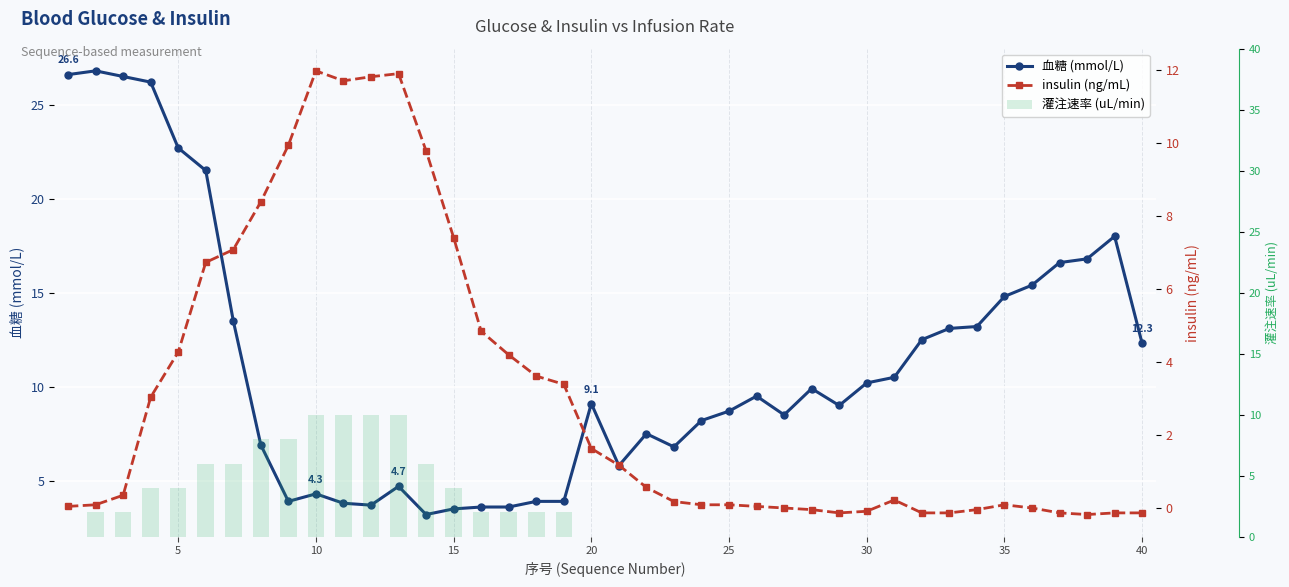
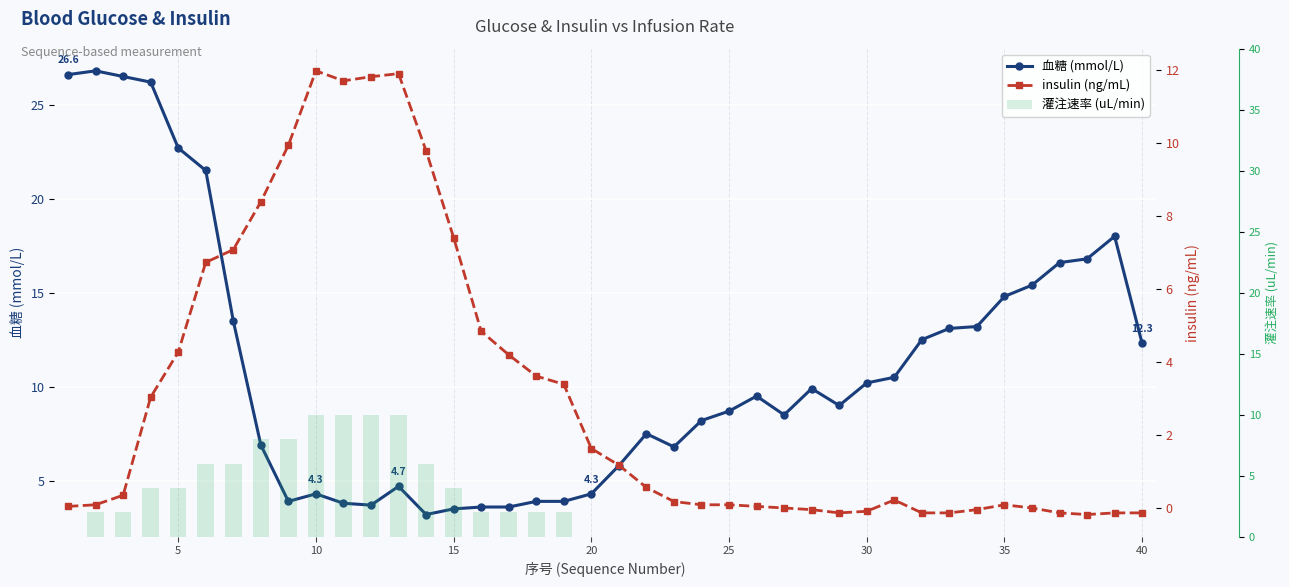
  {
    "血糖 (mmol/L)": {
      "10": 4.3,
-     "20": 9.1,
+     "20": 4.3,
      "40": 12.3
    }
  }
